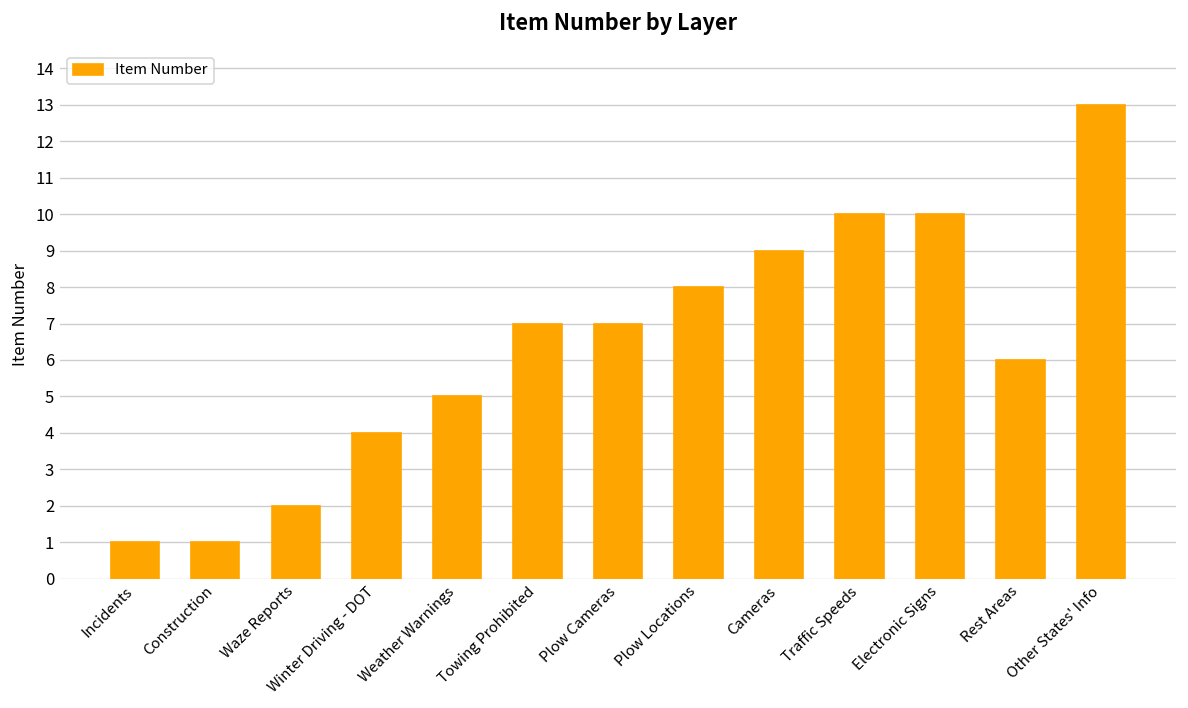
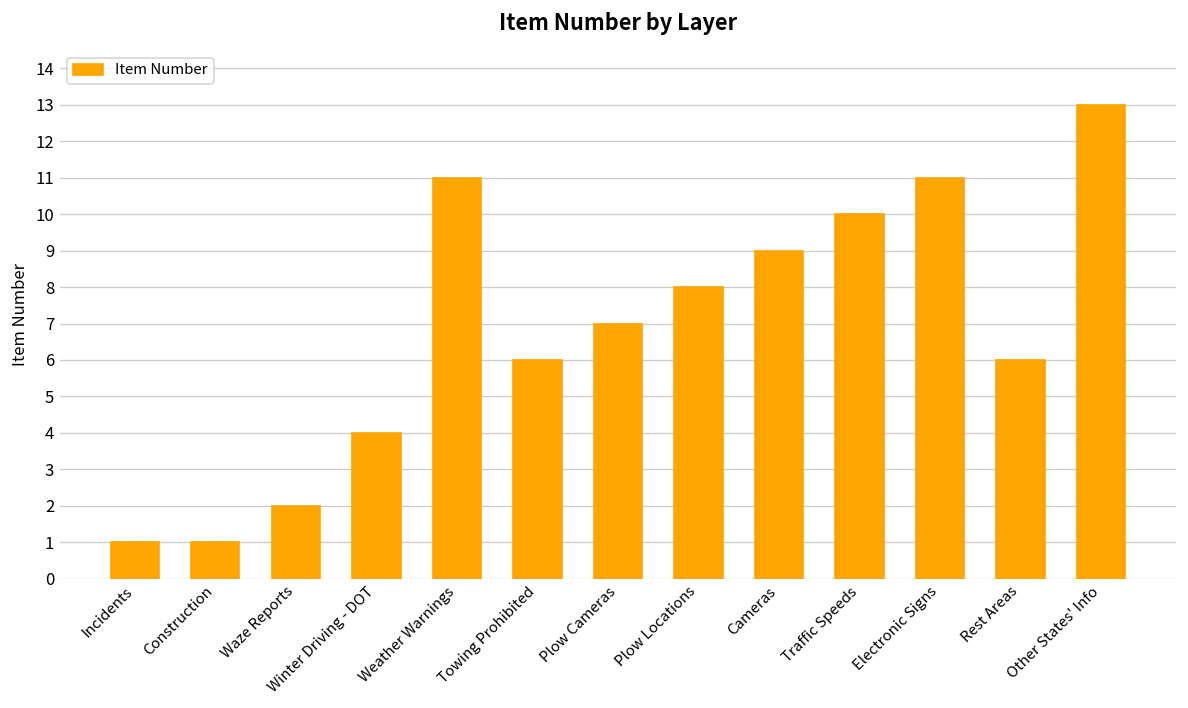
  {
    "Incidents": 1,
    "Construction": 1,
    "Waze Reports": 2,
    "Winter Driving - DOT": 4,
-   "Weather Warnings": 5,
-   "Towing Prohibited": 7,
+   "Weather Warnings": 11,
+   "Towing Prohibited": 6,
    "Plow Cameras": 7,
    "Plow Locations": 8,
    "Cameras": 9,
    "Traffic Speeds": 10,
-   "Electronic Signs": 10,
+   "Electronic Signs": 11,
    "Rest Areas": 6,
    "Other States' Info": 13
  }
